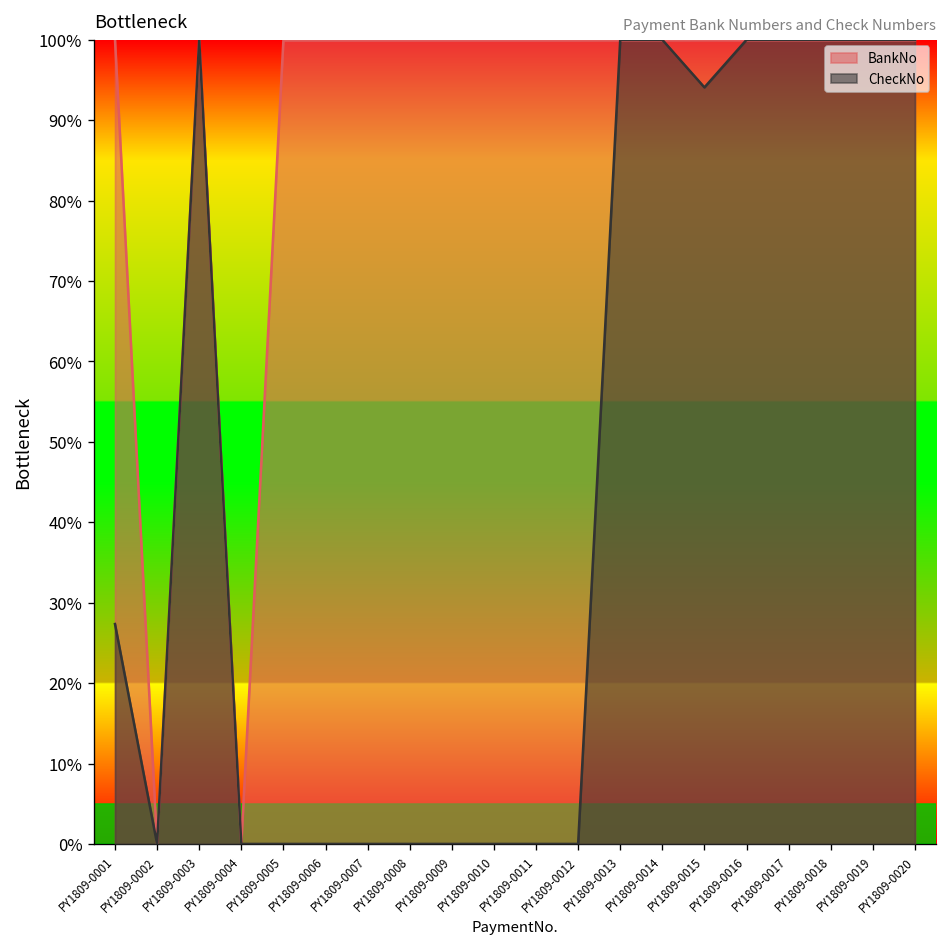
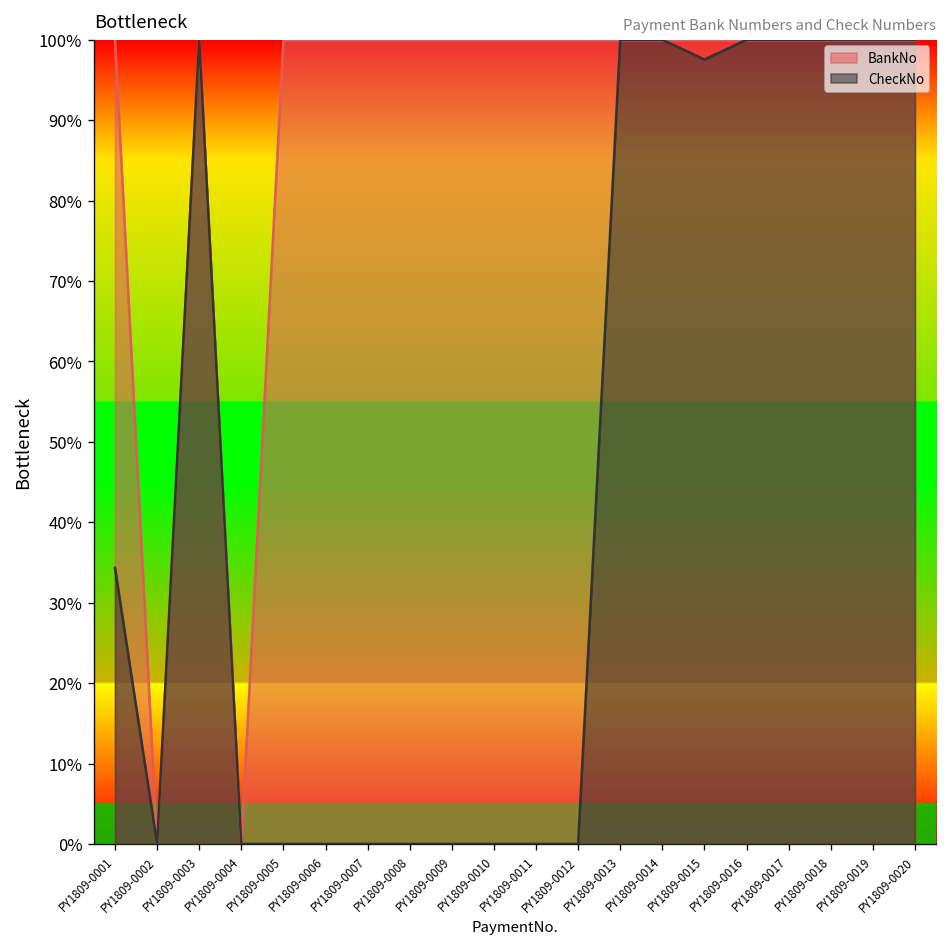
  {
    "BankNo": {
      "PY1809-0001": "100%",
      "PY1809-0005": "100%",
      "PY1809-0006": "100%",
      "PY1809-0007": "100%",
      "PY1809-0008": "100%",
      "PY1809-0009": "100%",
      "PY1809-0010": "100%",
      "PY1809-0011": "100%",
      "PY1809-0012": "100%",
      "PY1809-0015": "100%"
    },
    "CheckNo": {
-     "PY1809-0001": "27%",
-     "PY1809-0015": "94%"
+     "PY1809-0001": "34%",
+     "PY1809-0015": "98%"
    }
  }
